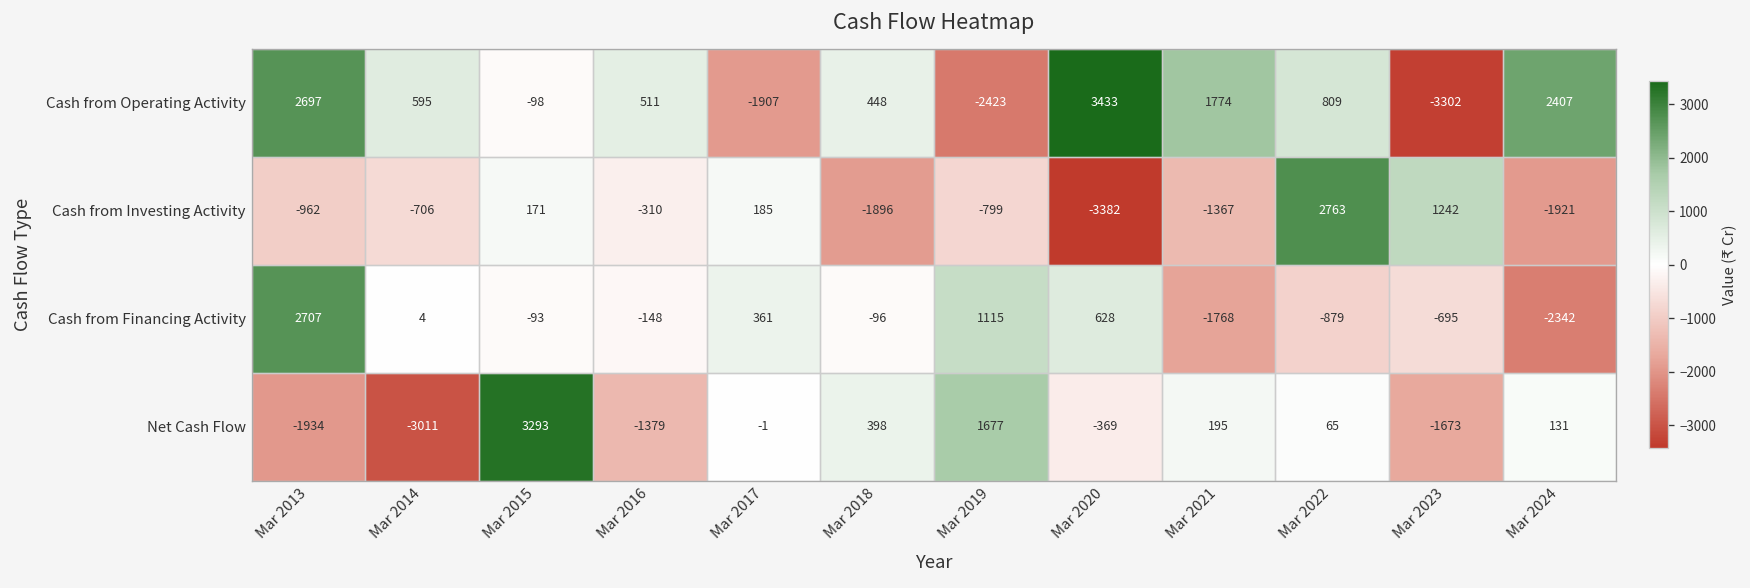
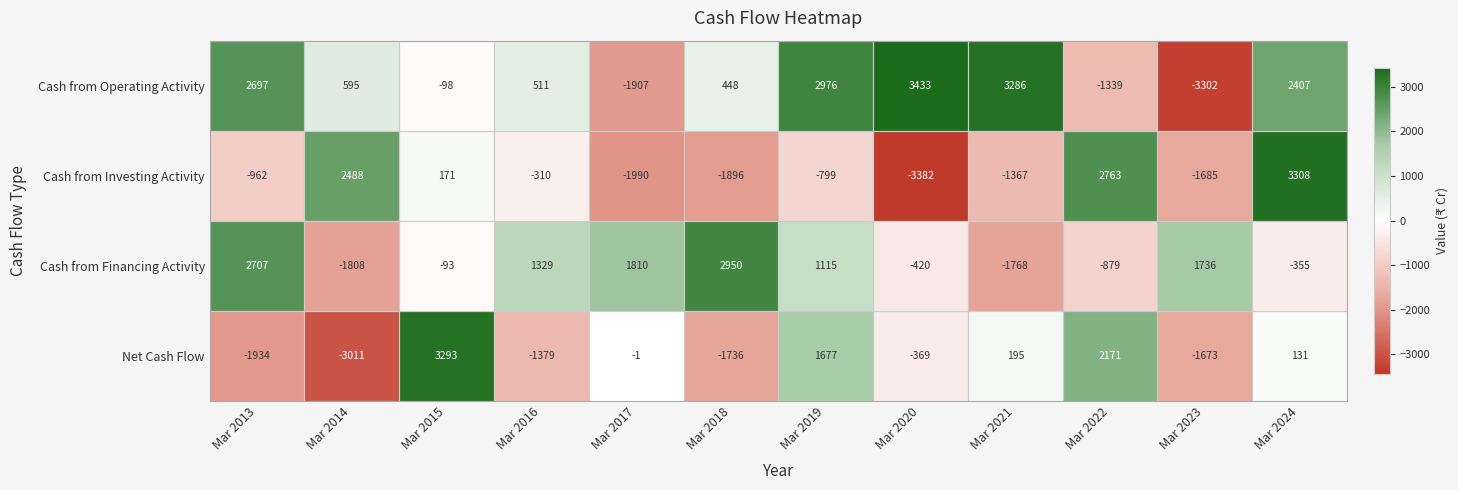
  {
    "Cash from Operating Activity": {
      "Mar 2013": 2697,
      "Mar 2014": 595,
      "Mar 2015": -98,
      "Mar 2016": 511,
      "Mar 2017": -1907,
      "Mar 2018": 448,
-     "Mar 2019": -2423,
+     "Mar 2019": 2976,
      "Mar 2020": 3433,
-     "Mar 2021": 1774,
-     "Mar 2022": 809,
+     "Mar 2021": 3286,
+     "Mar 2022": -1339,
      "Mar 2023": -3302,
      "Mar 2024": 2407
    },
    "Cash from Investing Activity": {
      "Mar 2013": -962,
-     "Mar 2014": -706,
+     "Mar 2014": 2488,
      "Mar 2015": 171,
      "Mar 2016": -310,
-     "Mar 2017": 185,
+     "Mar 2017": -1990,
      "Mar 2018": -1896,
      "Mar 2019": -799,
      "Mar 2020": -3382,
      "Mar 2021": -1367,
      "Mar 2022": 2763,
-     "Mar 2023": 1242,
-     "Mar 2024": -1921
+     "Mar 2023": -1685,
+     "Mar 2024": 3308
    },
    "Cash from Financing Activity": {
      "Mar 2013": 2707,
-     "Mar 2014": 4,
+     "Mar 2014": -1808,
      "Mar 2015": -93,
-     "Mar 2016": -148,
-     "Mar 2017": 361,
-     "Mar 2018": -96,
+     "Mar 2016": 1329,
+     "Mar 2017": 1810,
+     "Mar 2018": 2950,
      "Mar 2019": 1115,
-     "Mar 2020": 628,
+     "Mar 2020": -420,
      "Mar 2021": -1768,
      "Mar 2022": -879,
-     "Mar 2023": -695,
-     "Mar 2024": -2342
+     "Mar 2023": 1736,
+     "Mar 2024": -355
    },
    "Net Cash Flow": {
      "Mar 2013": -1934,
      "Mar 2014": -3011,
      "Mar 2015": 3293,
      "Mar 2016": -1379,
      "Mar 2017": -1,
-     "Mar 2018": 398,
+     "Mar 2018": -1736,
      "Mar 2019": 1677,
      "Mar 2020": -369,
      "Mar 2021": 195,
-     "Mar 2022": 65,
+     "Mar 2022": 2171,
      "Mar 2023": -1673,
      "Mar 2024": 131
    }
  }
